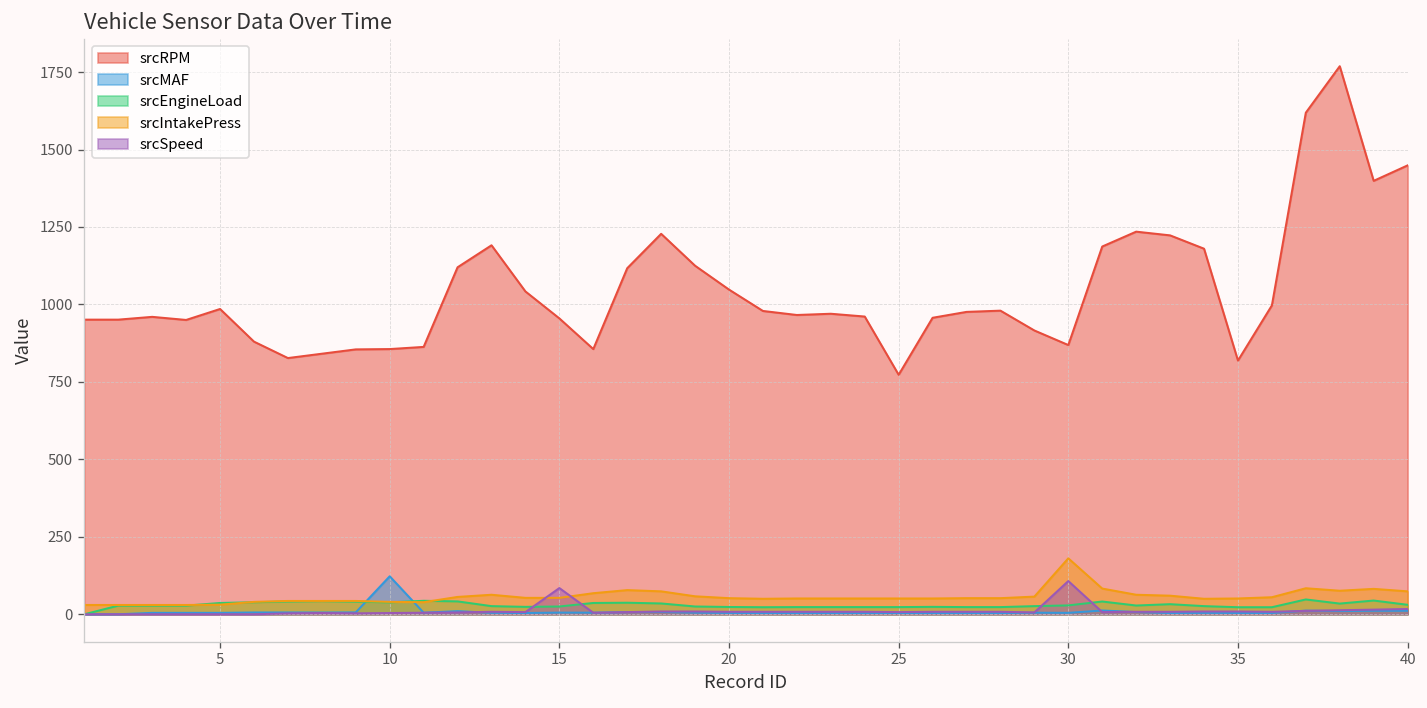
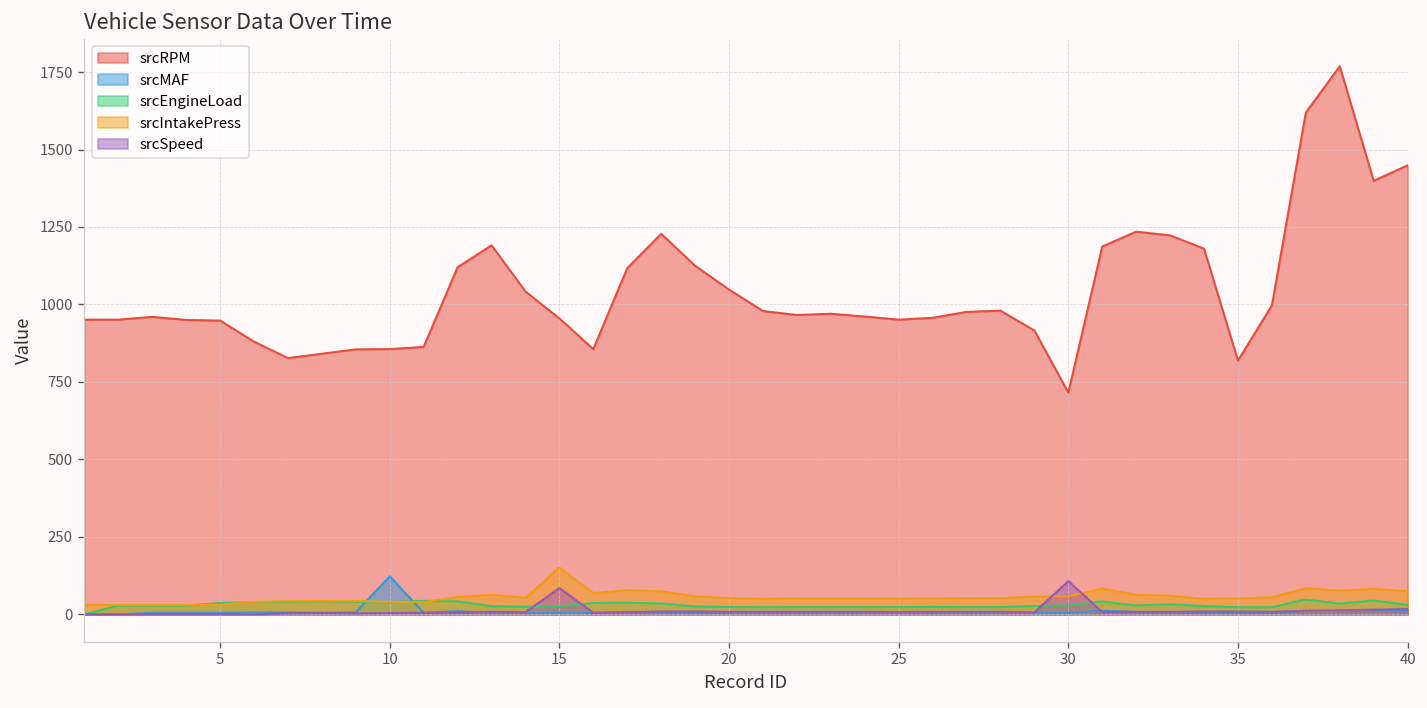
  {
    "srcRPM": {
-     "5": 990,
+     "5": 950,
      "10": 860,
      "15": 960,
      "20": 1050,
-     "25": 770,
-     "30": 870,
+     "25": 950,
+     "30": 720,
      "35": 820,
      "40": 1450
    },
    "srcMAF": {
      "10": 120,
      "15": 10,
      "30": 0
    },
    "srcEngineLoad": {
      "15": 30,
      "20": 20,
      "25": 20,
      "30": 30,
      "35": 20,
      "40": 30
    },
    "srcIntakePress": {
-     "15": 50,
+     "15": 150,
      "20": 50,
      "25": 50,
-     "30": 180,
+     "30": 60,
      "35": 50,
      "40": 70
    },
    "srcSpeed": {
      "10": 0,
      "15": 80,
      "30": 110
    }
  }
